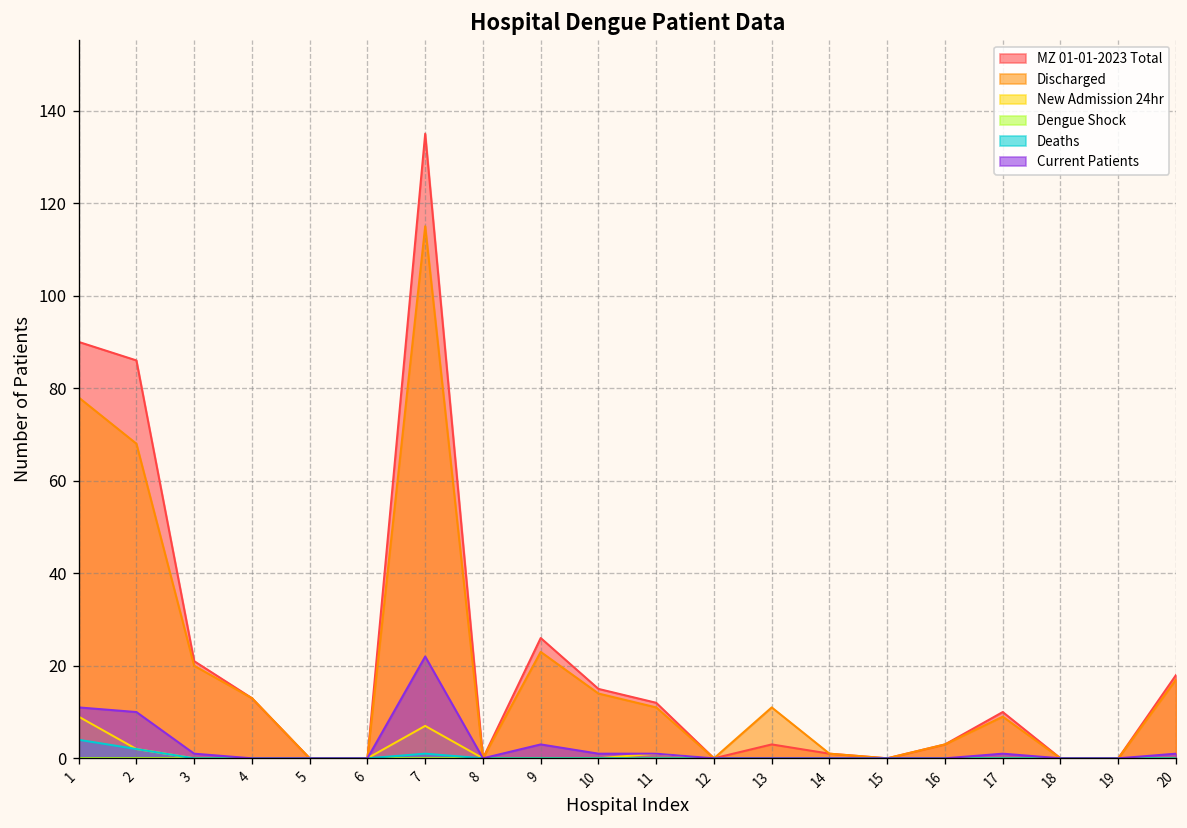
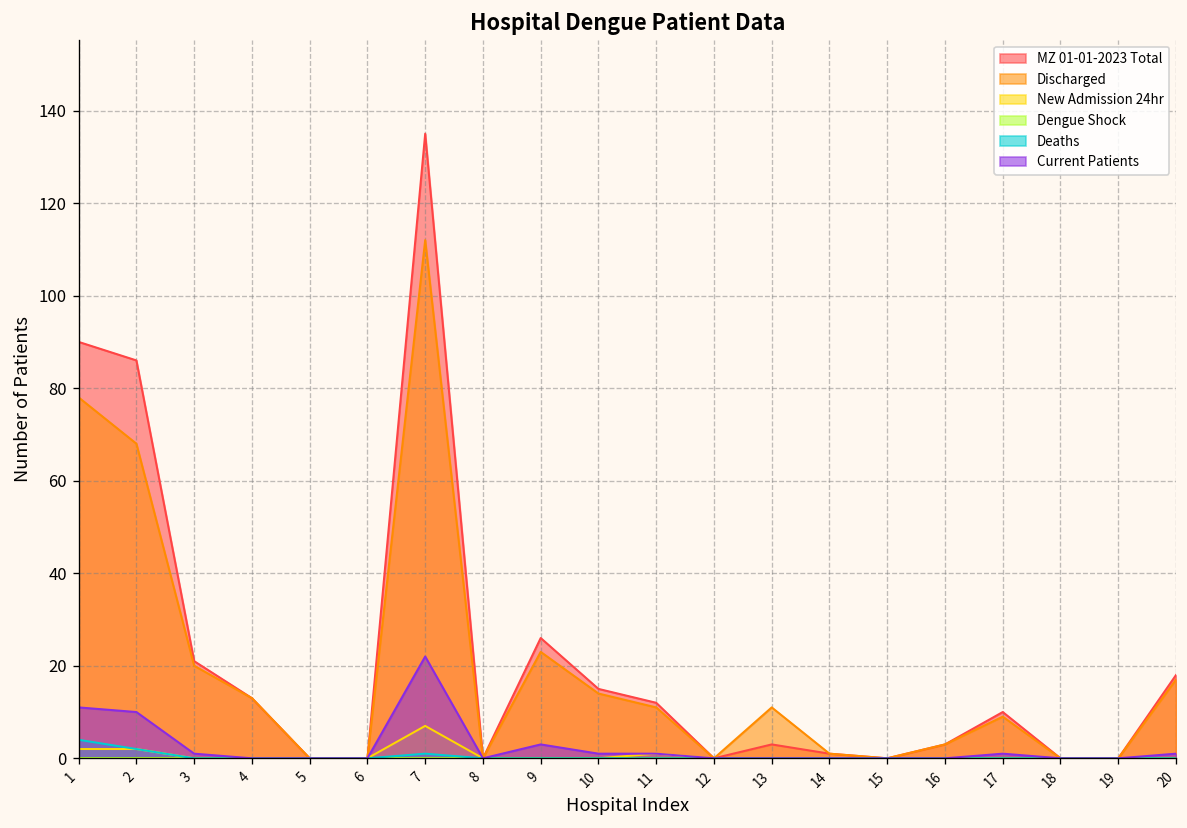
  {
    "MZ 01-01-2023 Total": {
      "1": 90,
      "2": 86,
      "3": 21,
      "7": 135,
      "9": 26,
      "10": 15,
      "11": 12,
      "13": 3,
      "17": 10,
      "20": 18
    },
    "Discharged": {
      "1": 78,
      "2": 68,
      "3": 20,
-     "7": 115,
+     "7": 112,
      "9": 23,
      "10": 14,
      "11": 11,
      "13": 11,
      "17": 9,
      "20": 17
    },
    "New Admission 24hr": {
-     "1": 9,
+     "1": 2,
      "7": 7
    },
    "Dengue Shock": {
      "1": 0,
      "2": 0,
      "7": 0
    },
    "Deaths": {
      "1": 4,
      "7": 1
    },
    "Current Patients": {
      "1": 11,
      "2": 10,
      "3": 1,
      "7": 22,
      "9": 3,
      "10": 1,
      "17": 1,
      "20": 1
    }
  }
